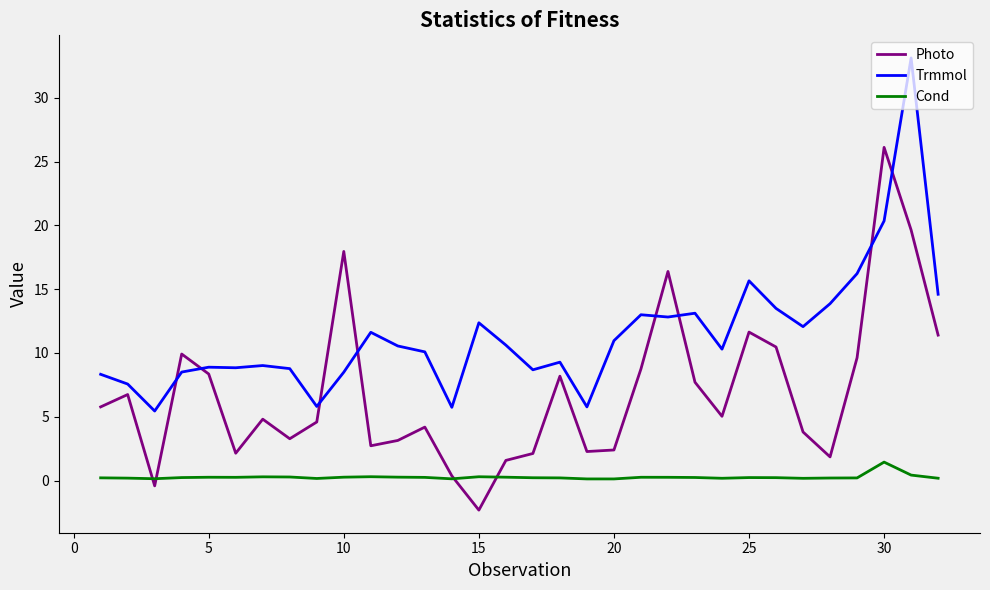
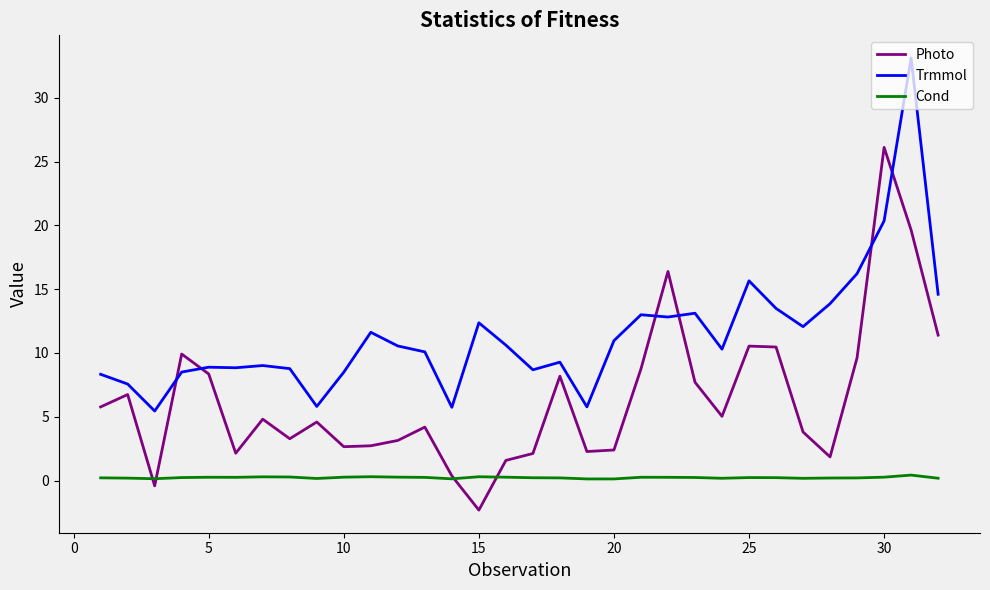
  {
    "Photo": {
      "5": 8.3,
-     "10": 18.0,
+     "10": 2.7,
      "15": -2.3,
      "20": 2.4,
-     "25": 11.6,
+     "25": 10.5,
      "30": 26.1
    },
    "Trmmol": {
      "5": 8.9,
      "10": 8.5,
      "15": 12.4,
      "20": 11.0,
      "25": 15.7,
      "30": 20.3
    },
    "Cond": {
      "5": 0.3,
      "10": 0.3,
      "15": 0.3,
      "20": 0.1,
      "25": 0.2,
-     "30": 1.4
+     "30": 0.3
    }
  }
